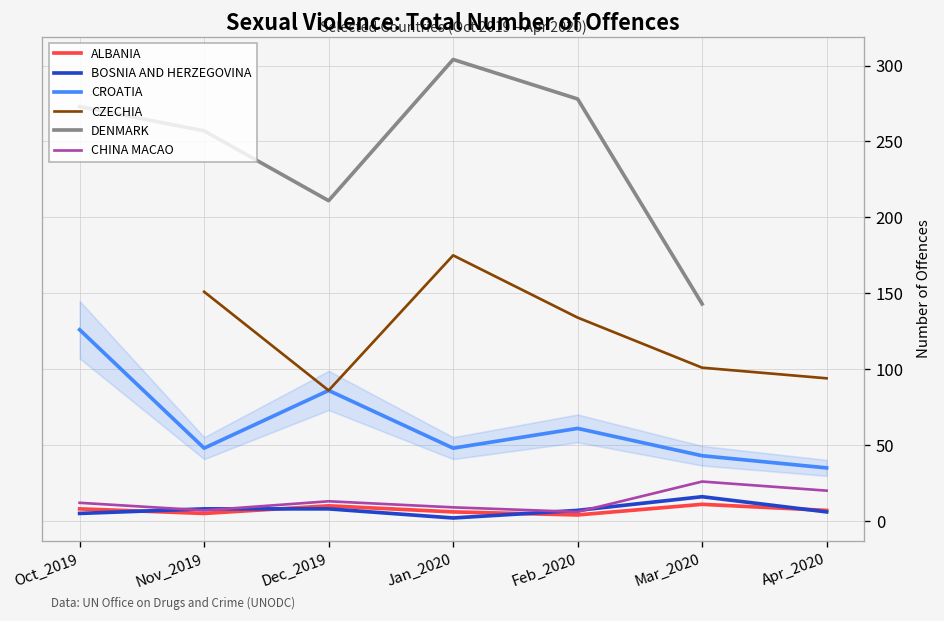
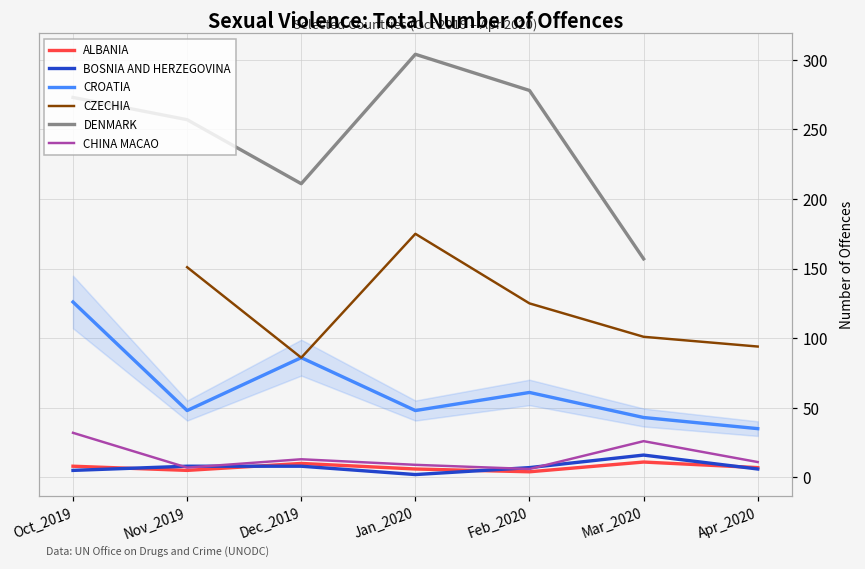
  {
    "ALBANIA": {
      "Oct_2019": 8,
      "Jan_2020": 6,
      "Mar_2020": 11
    },
    "BOSNIA AND HERZEGOVINA": {
      "Oct_2019": 5,
      "Jan_2020": 2,
      "Mar_2020": 16
    },
    "CZECHIA": {
      "Nov_2019": 151,
      "Jan_2020": 175,
-     "Feb_2020": 134,
+     "Feb_2020": 125,
      "Mar_2020": 101,
      "Apr_2020": 94
    },
    "DENMARK": {
      "Dec_2019": 211,
      "Feb_2020": 278,
-     "Mar_2020": 143
+     "Mar_2020": 157
    },
    "CHINA MACAO": {
-     "Oct_2019": 12,
+     "Oct_2019": 32,
      "Dec_2019": 13,
      "Jan_2020": 9,
      "Mar_2020": 26,
-     "Apr_2020": 20
+     "Apr_2020": 11
    }
  }
